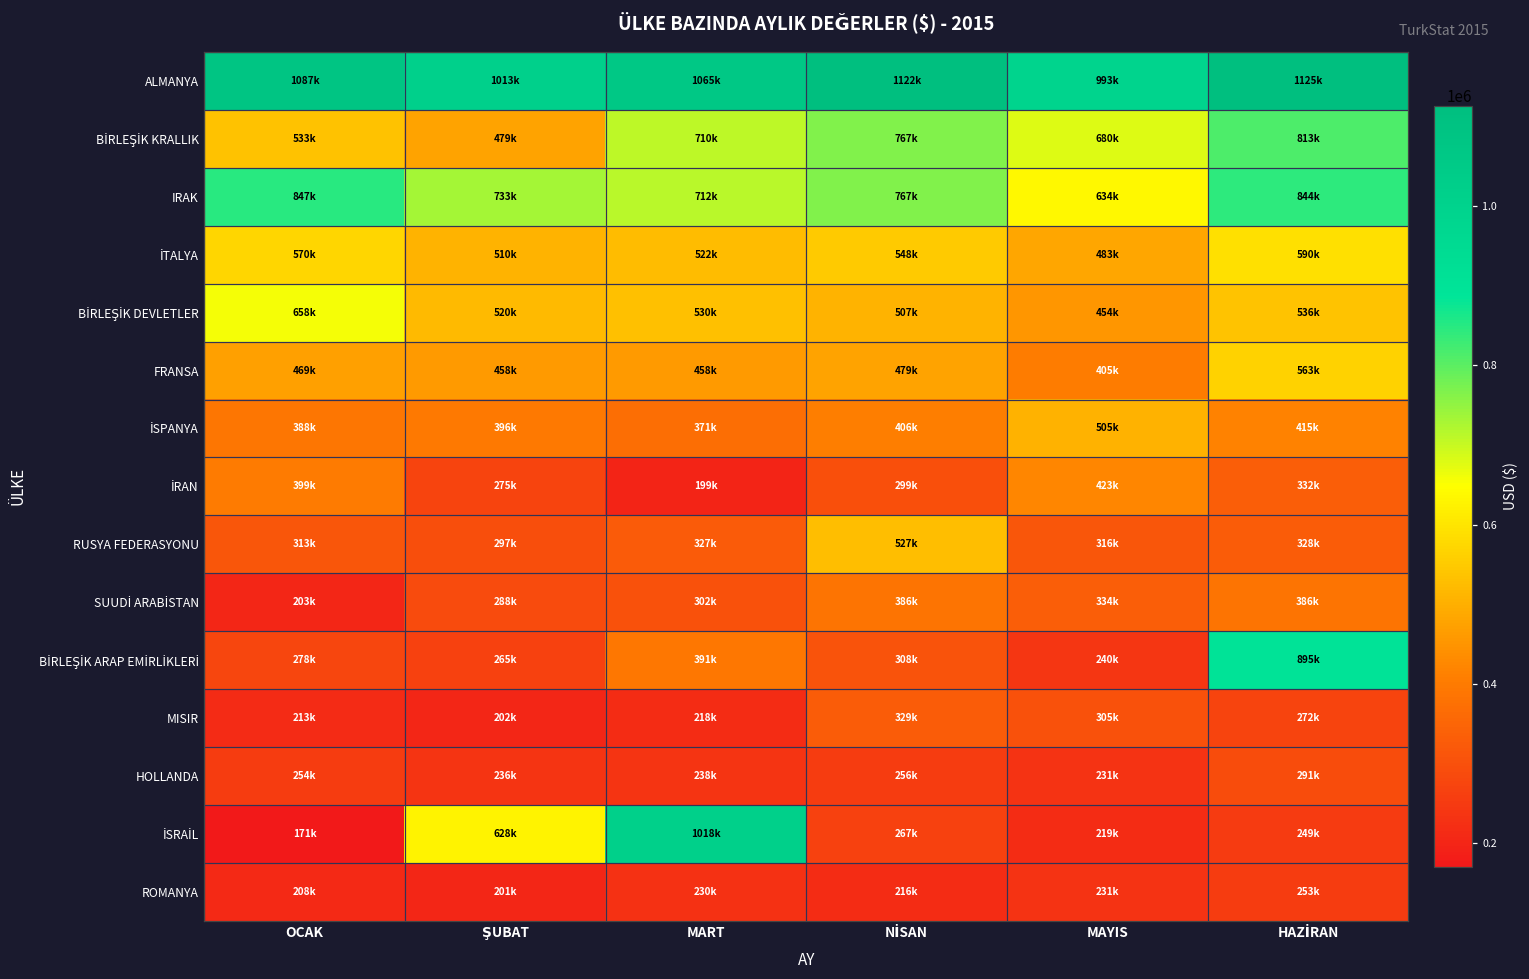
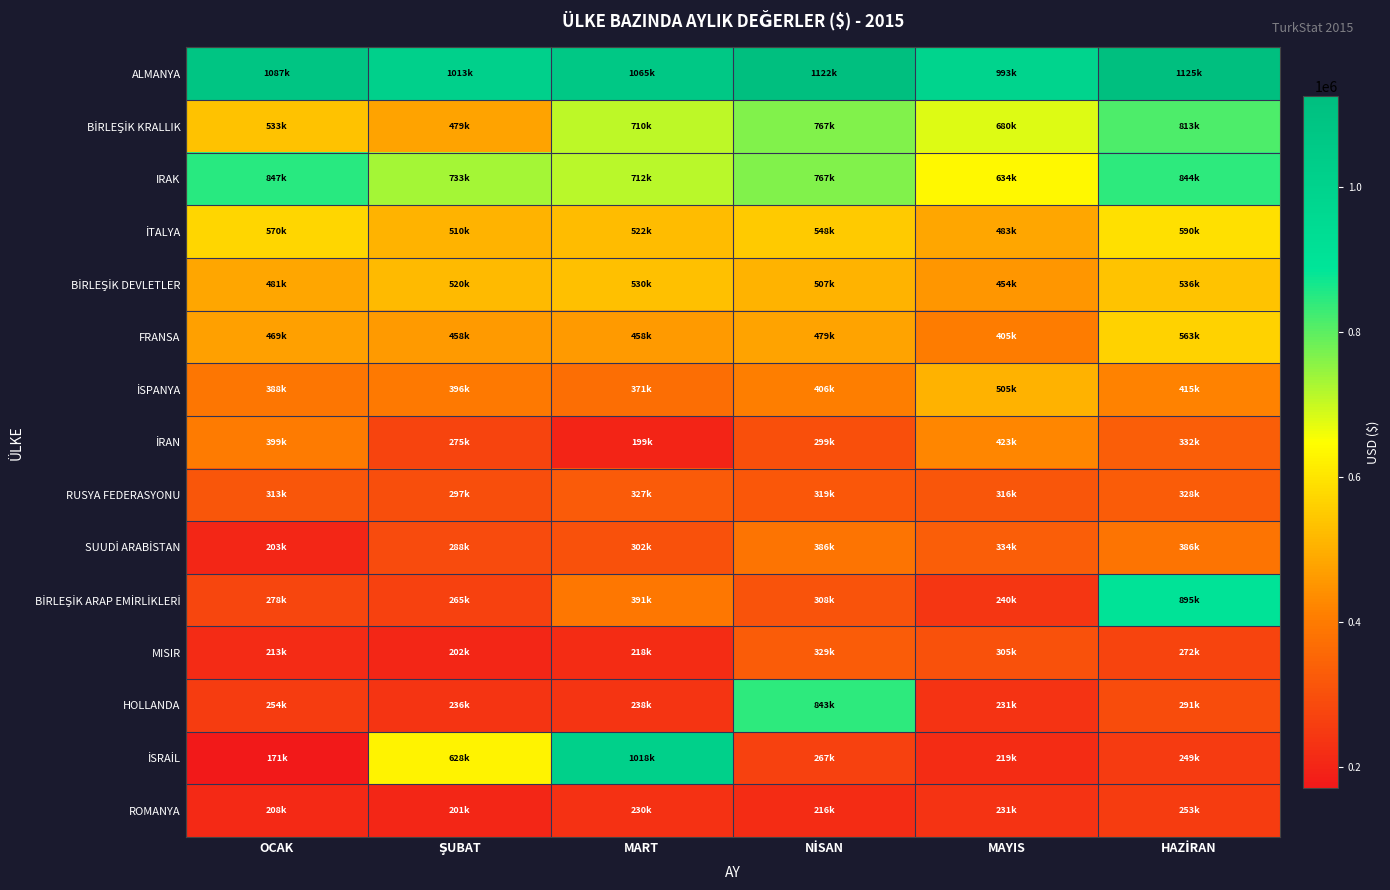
  {
    "ALMANYA": {
      "OCAK": "1087k",
      "ŞUBAT": "1013k",
      "MART": "1065k",
      "NİSAN": "1122k",
      "MAYIS": "993k",
      "HAZİRAN": "1125k"
    },
    "BİRLEŞİK KRALLIK": {
      "OCAK": "533k",
      "ŞUBAT": "479k",
      "MART": "710k",
      "NİSAN": "767k",
      "MAYIS": "680k",
      "HAZİRAN": "813k"
    },
    "IRAK": {
      "OCAK": "847k",
      "ŞUBAT": "733k",
      "MART": "712k",
      "NİSAN": "767k",
      "MAYIS": "634k",
      "HAZİRAN": "844k"
    },
    "İTALYA": {
      "OCAK": "570k",
      "ŞUBAT": "510k",
      "MART": "522k",
      "NİSAN": "548k",
      "MAYIS": "483k",
      "HAZİRAN": "590k"
    },
    "BİRLEŞİK DEVLETLER": {
-     "OCAK": "658k",
+     "OCAK": "481k",
      "ŞUBAT": "520k",
      "MART": "530k",
      "NİSAN": "507k",
      "MAYIS": "454k",
      "HAZİRAN": "536k"
    },
    "FRANSA": {
      "OCAK": "469k",
      "ŞUBAT": "458k",
      "MART": "458k",
      "NİSAN": "479k",
      "MAYIS": "405k",
      "HAZİRAN": "563k"
    },
    "İSPANYA": {
      "OCAK": "388k",
      "ŞUBAT": "396k",
      "MART": "371k",
      "NİSAN": "406k",
      "MAYIS": "505k",
      "HAZİRAN": "415k"
    },
    "İRAN": {
      "OCAK": "399k",
      "ŞUBAT": "275k",
      "MART": "199k",
      "NİSAN": "299k",
      "MAYIS": "423k",
      "HAZİRAN": "332k"
    },
    "RUSYA FEDERASYONU": {
      "OCAK": "313k",
      "ŞUBAT": "297k",
      "MART": "327k",
-     "NİSAN": "527k",
+     "NİSAN": "319k",
      "MAYIS": "316k",
      "HAZİRAN": "328k"
    },
    "SUUDİ ARABİSTAN": {
      "OCAK": "203k",
      "ŞUBAT": "288k",
      "MART": "302k",
      "NİSAN": "386k",
      "MAYIS": "334k",
      "HAZİRAN": "386k"
    },
    "BİRLEŞİK ARAP EMİRLİKLERİ": {
      "OCAK": "278k",
      "ŞUBAT": "265k",
      "MART": "391k",
      "NİSAN": "308k",
      "MAYIS": "240k",
      "HAZİRAN": "895k"
    },
    "MISIR": {
      "OCAK": "213k",
      "ŞUBAT": "202k",
      "MART": "218k",
      "NİSAN": "329k",
      "MAYIS": "305k",
      "HAZİRAN": "272k"
    },
    "HOLLANDA": {
      "OCAK": "254k",
      "ŞUBAT": "236k",
      "MART": "238k",
-     "NİSAN": "256k",
+     "NİSAN": "843k",
      "MAYIS": "231k",
      "HAZİRAN": "291k"
    },
    "İSRAİL": {
      "OCAK": "171k",
      "ŞUBAT": "628k",
      "MART": "1018k",
      "NİSAN": "267k",
      "MAYIS": "219k",
      "HAZİRAN": "249k"
    },
    "ROMANYA": {
      "OCAK": "208k",
      "ŞUBAT": "201k",
      "MART": "230k",
      "NİSAN": "216k",
      "MAYIS": "231k",
      "HAZİRAN": "253k"
    }
  }
